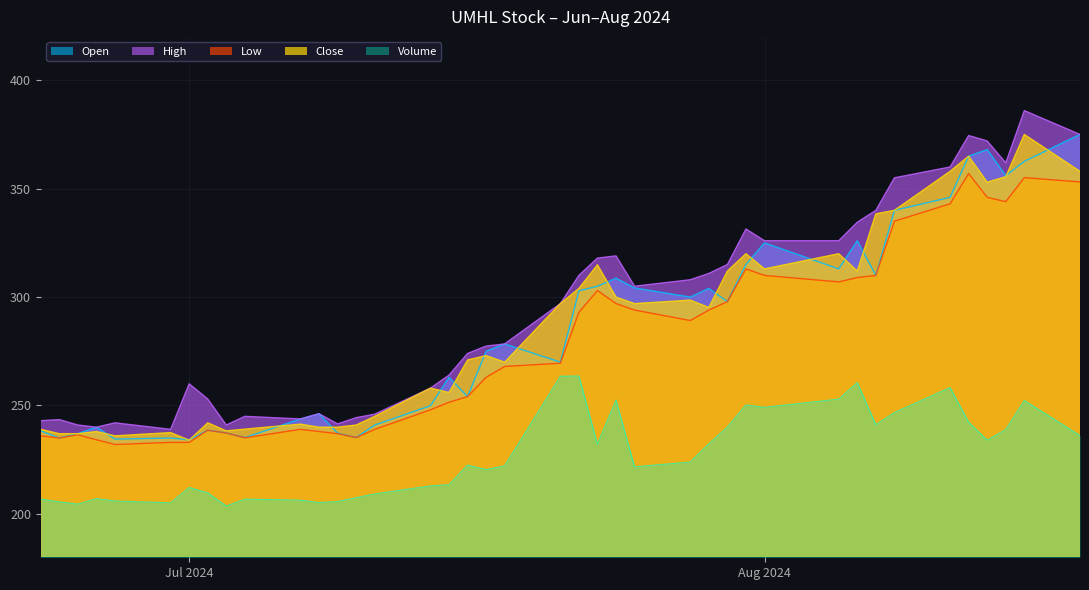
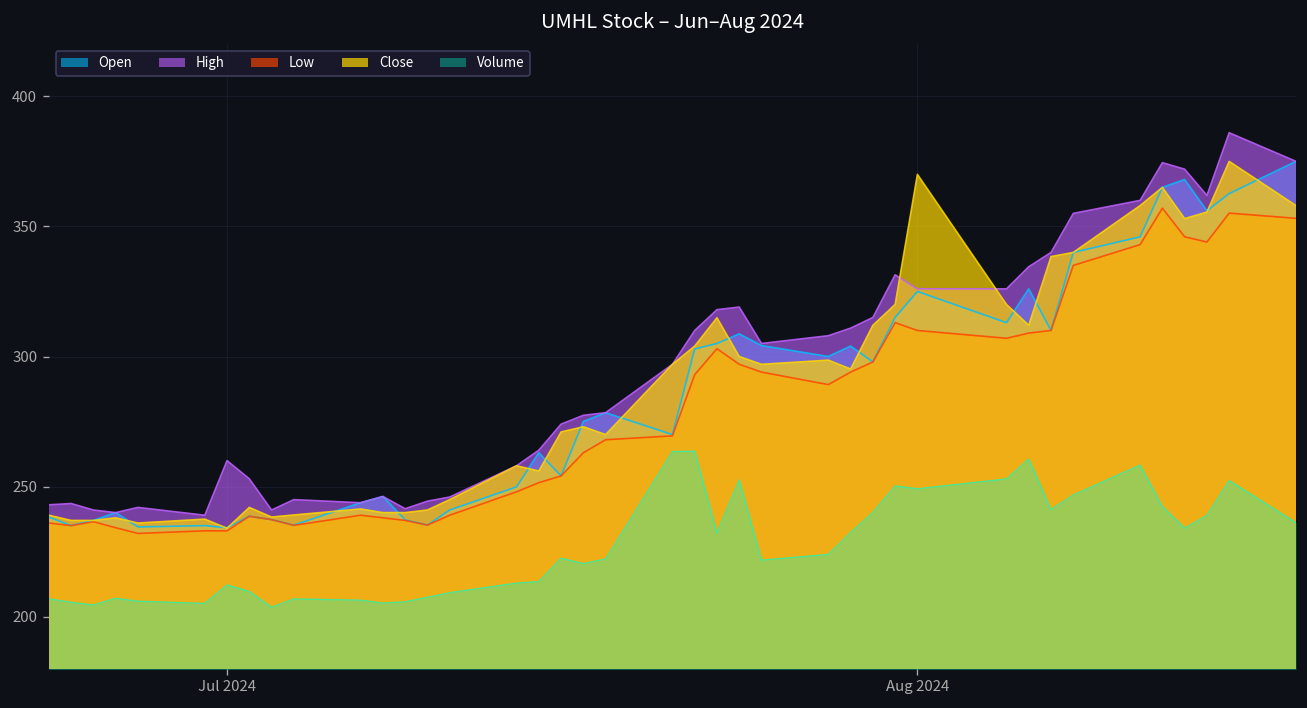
  {
    "High": {
      "Jul 2024": 260
    },
    "Low": {
      "Aug 2024": 310
    },
    "Close": {
-     "Aug 2024": 313
+     "Aug 2024": 370
    },
    "Volume": {
      "Jul 2024": 212,
      "Aug 2024": 249
    }
  }
